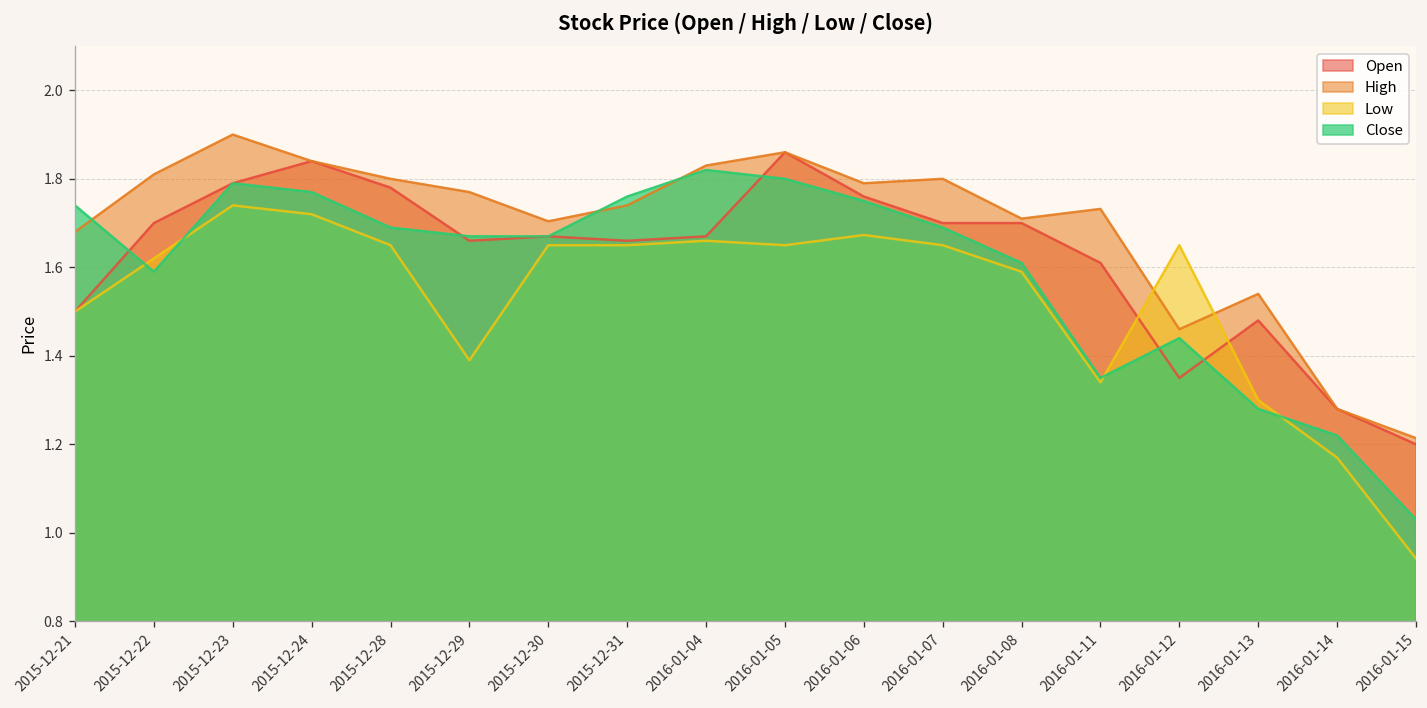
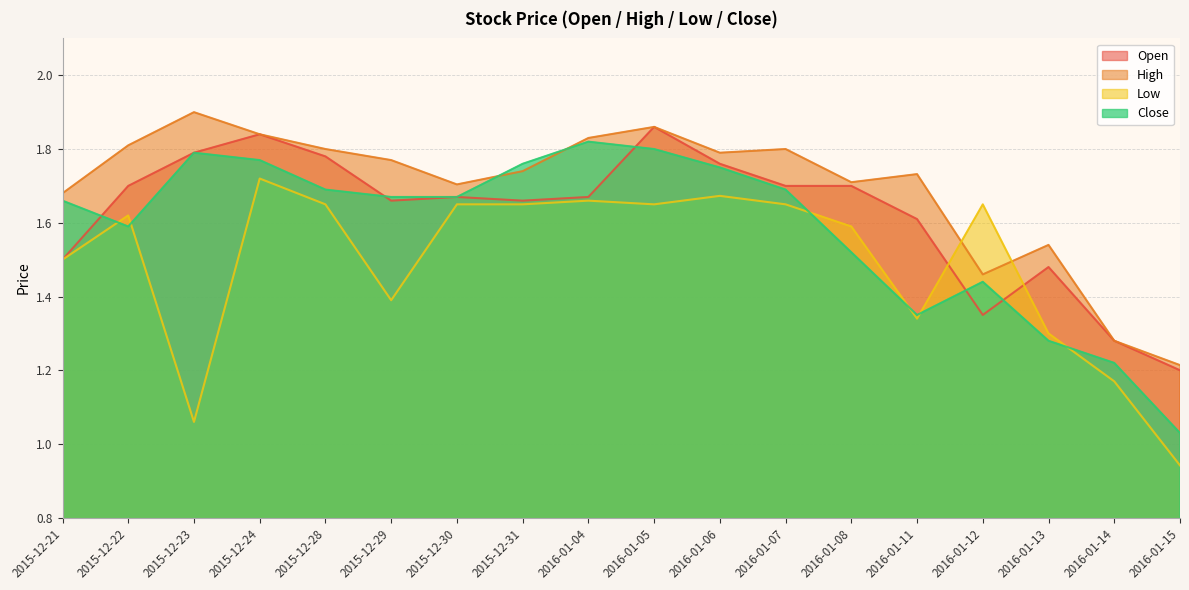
  {
    "Low": {
      "2015-12-22": 1.62,
-     "2015-12-23": 1.74,
+     "2015-12-23": 1.06,
      "2015-12-24": 1.72,
      "2015-12-28": 1.65,
      "2015-12-29": 1.39,
      "2015-12-30": 1.65,
      "2015-12-31": 1.65,
      "2016-01-04": 1.66,
      "2016-01-05": 1.65,
      "2016-01-06": 1.67,
      "2016-01-07": 1.65,
      "2016-01-08": 1.59,
      "2016-01-11": 1.34,
      "2016-01-12": 1.65,
      "2016-01-13": 1.30,
      "2016-01-14": 1.17,
      "2016-01-15": 0.94
    },
    "Close": {
-     "2015-12-21": 1.74,
+     "2015-12-21": 1.66,
      "2015-12-22": 1.59,
      "2015-12-24": 1.77,
      "2015-12-28": 1.69,
      "2015-12-29": 1.67,
      "2015-12-31": 1.76,
      "2016-01-04": 1.82,
      "2016-01-05": 1.80,
      "2016-01-06": 1.75,
      "2016-01-07": 1.69,
-     "2016-01-08": 1.61,
+     "2016-01-08": 1.52,
      "2016-01-11": 1.35,
      "2016-01-12": 1.44,
      "2016-01-13": 1.28,
      "2016-01-14": 1.22,
      "2016-01-15": 1.03
    }
  }
